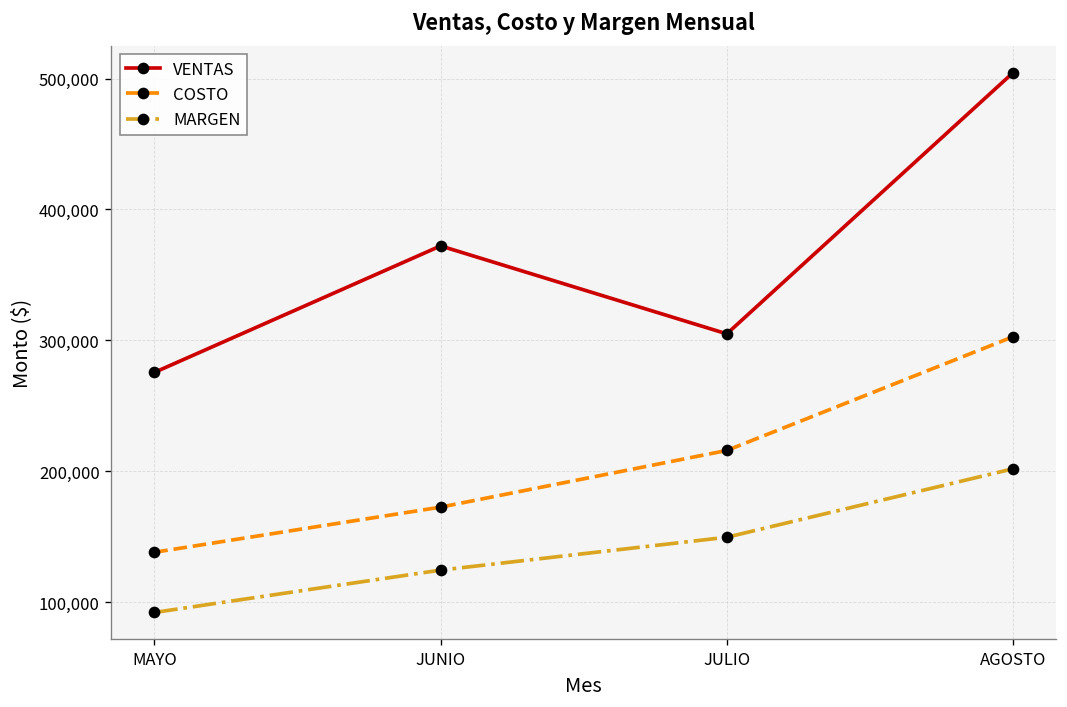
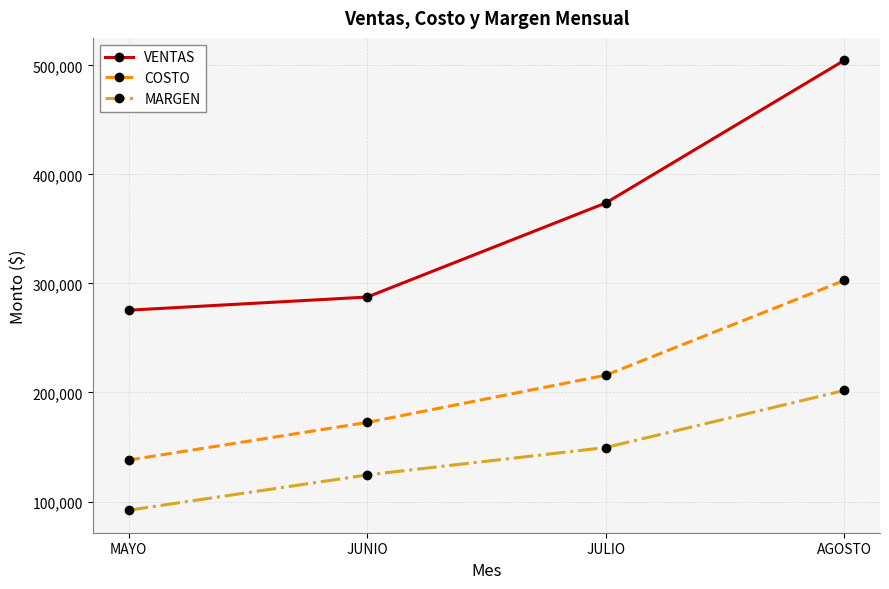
  {
    "VENTAS": {
      "MAYO": "275,000",
-     "JUNIO": "372,000",
-     "JULIO": "305,000",
+     "JUNIO": "288,000",
+     "JULIO": "374,000",
      "AGOSTO": "505,000"
    }
  }
